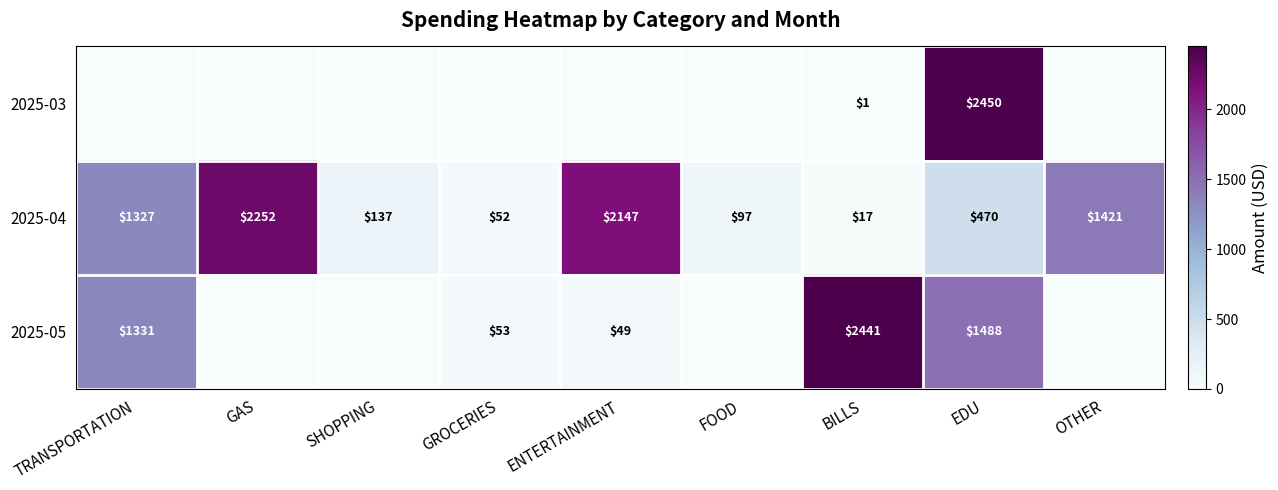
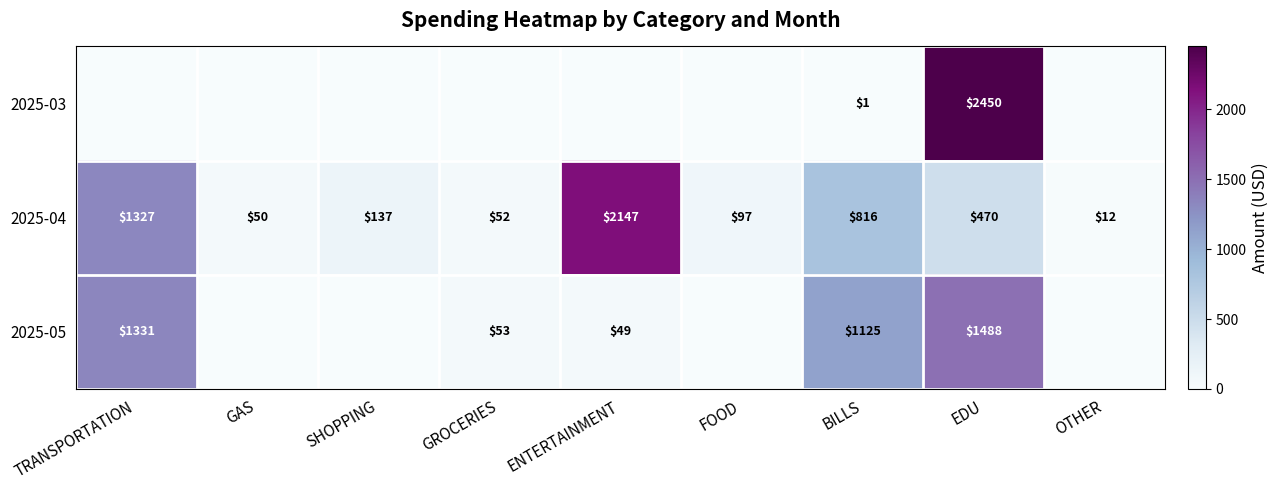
  {
    "2025-03": {
      "BILLS": "$1",
      "EDU": "$2450"
    },
    "2025-04": {
      "TRANSPORTATION": "$1327",
-     "GAS": "$2252",
+     "GAS": "$50",
      "SHOPPING": "$137",
      "GROCERIES": "$52",
      "ENTERTAINMENT": "$2147",
      "FOOD": "$97",
-     "BILLS": "$17",
+     "BILLS": "$816",
      "EDU": "$470",
-     "OTHER": "$1421"
+     "OTHER": "$12"
    },
    "2025-05": {
      "TRANSPORTATION": "$1331",
      "GROCERIES": "$53",
      "ENTERTAINMENT": "$49",
-     "BILLS": "$2441",
+     "BILLS": "$1125",
      "EDU": "$1488"
    }
  }
